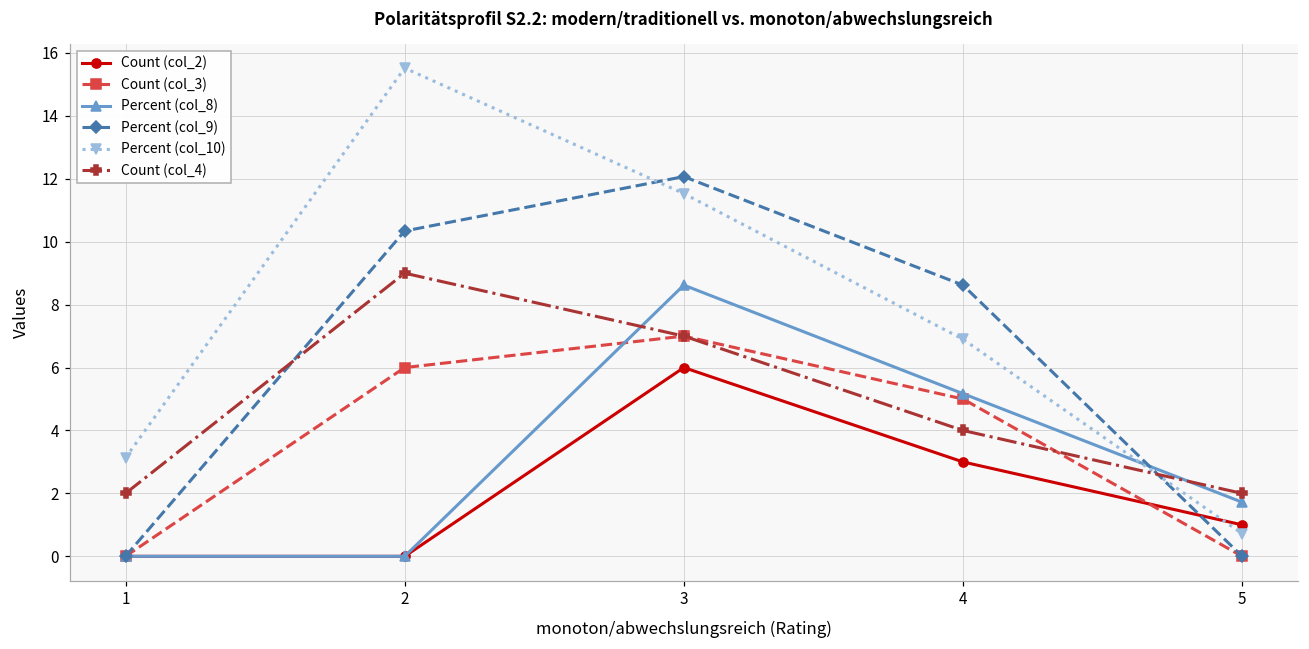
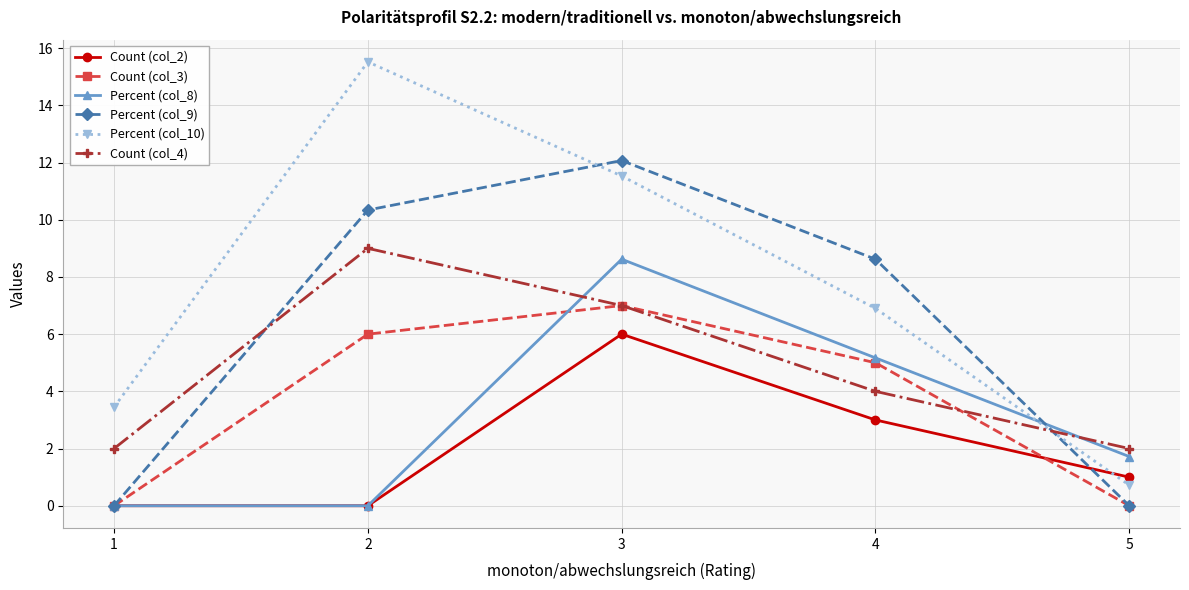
  {
    "Count (col_2)": {
      "3": 6.0,
      "4": 3.0,
      "5": 1.0
    },
    "Percent (col_10)": {
-     "1": 3.1,
+     "1": 3.5,
      "2": 15.5,
      "3": 11.5,
      "4": 6.9,
      "5": 0.7
    }
  }
